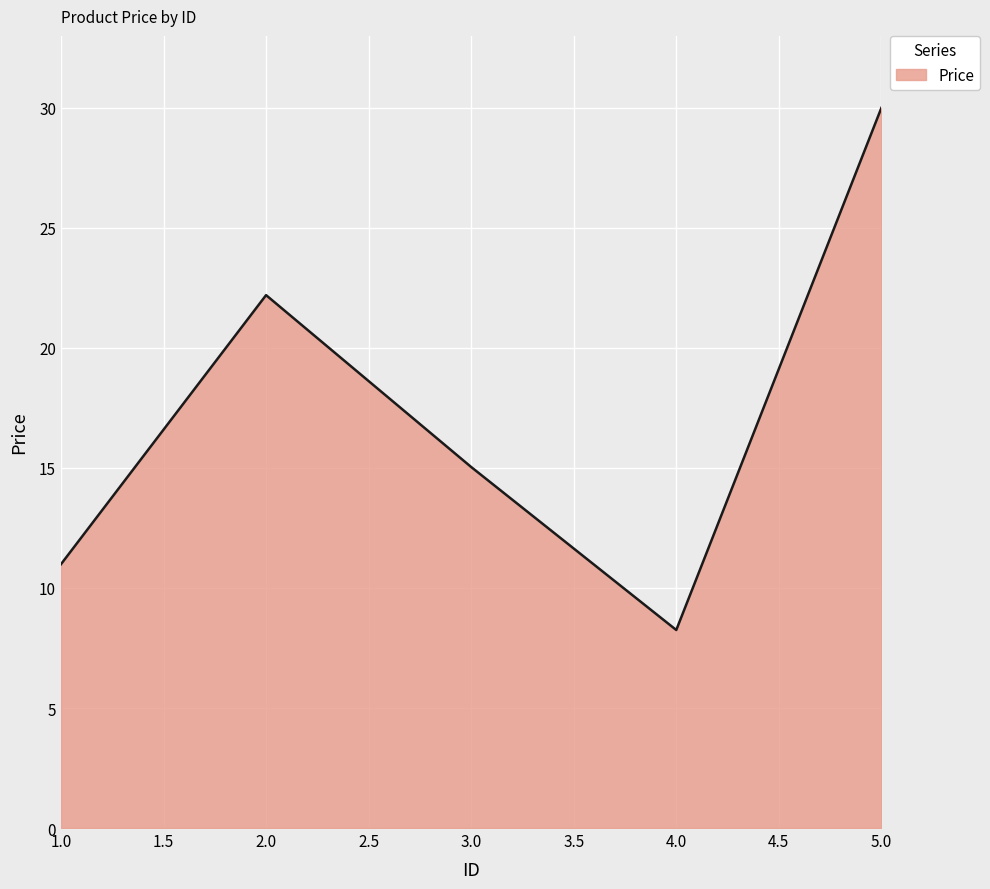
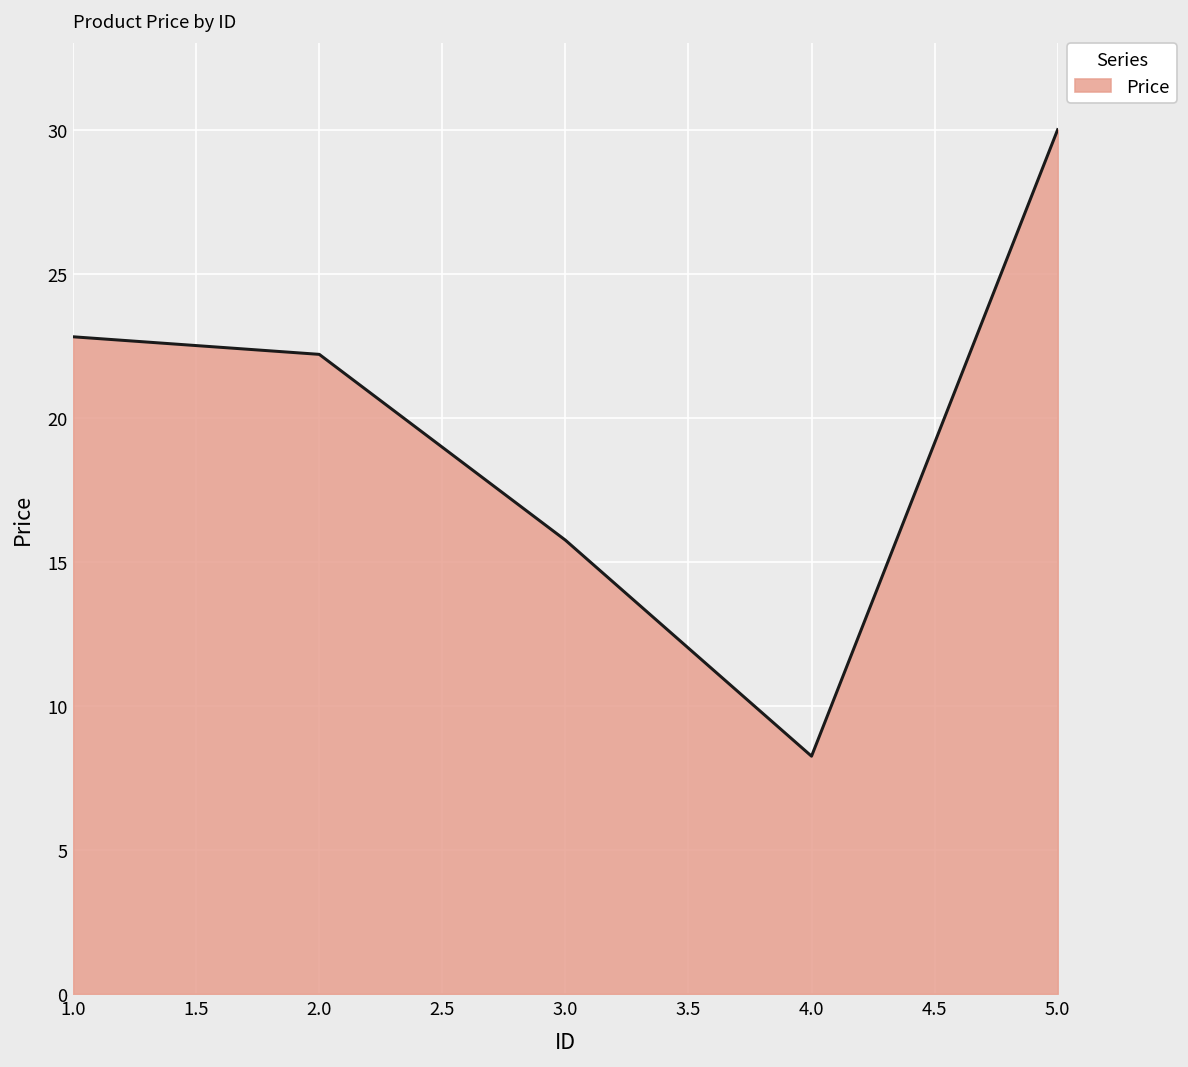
  {
-   "1.0": 11.0,
+   "1.0": 22.8,
    "2.0": 22.2,
-   "3.0": 15.0,
+   "3.0": 15.8,
    "4.0": 8.3,
    "5.0": 30.0
  }
